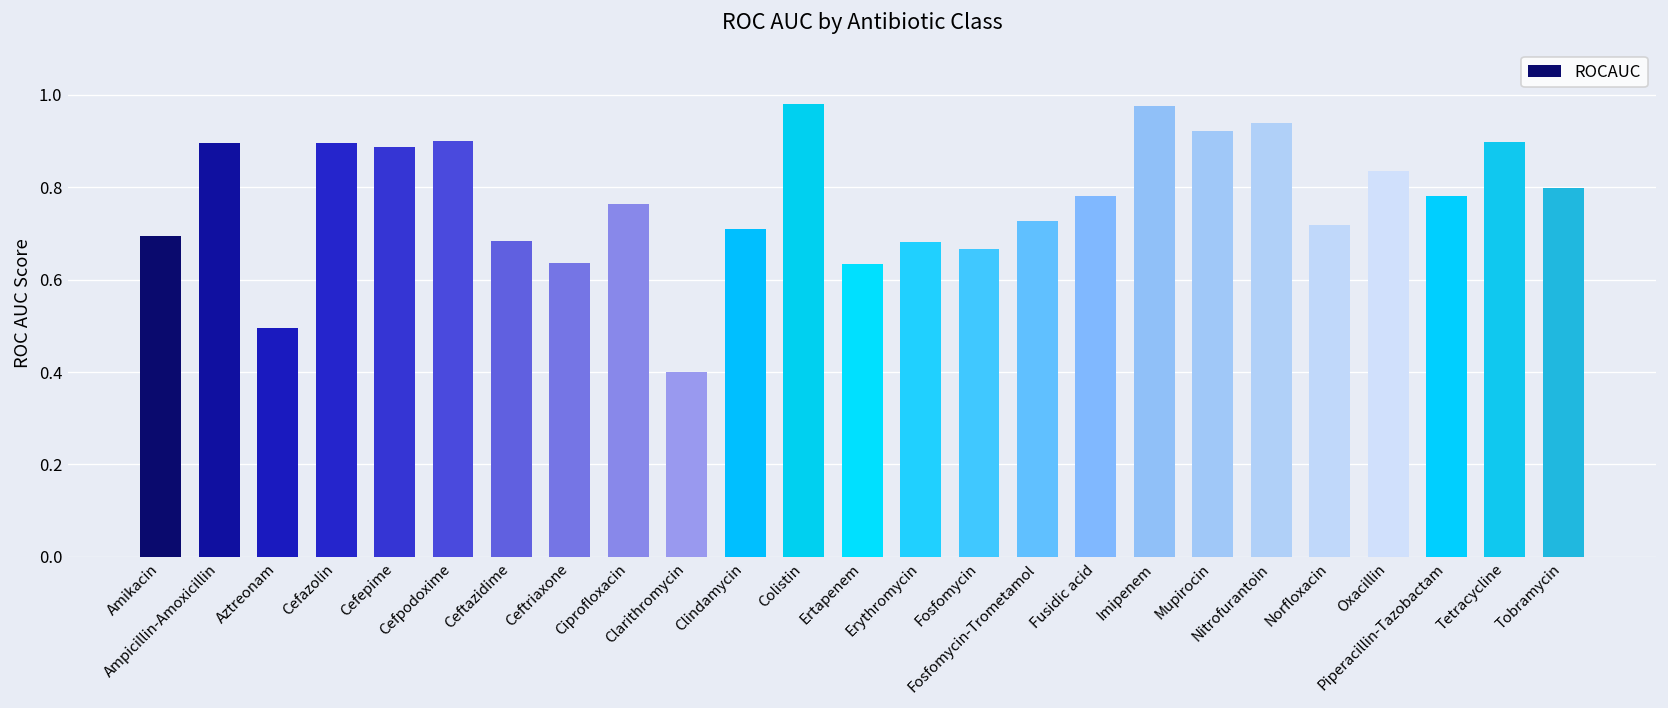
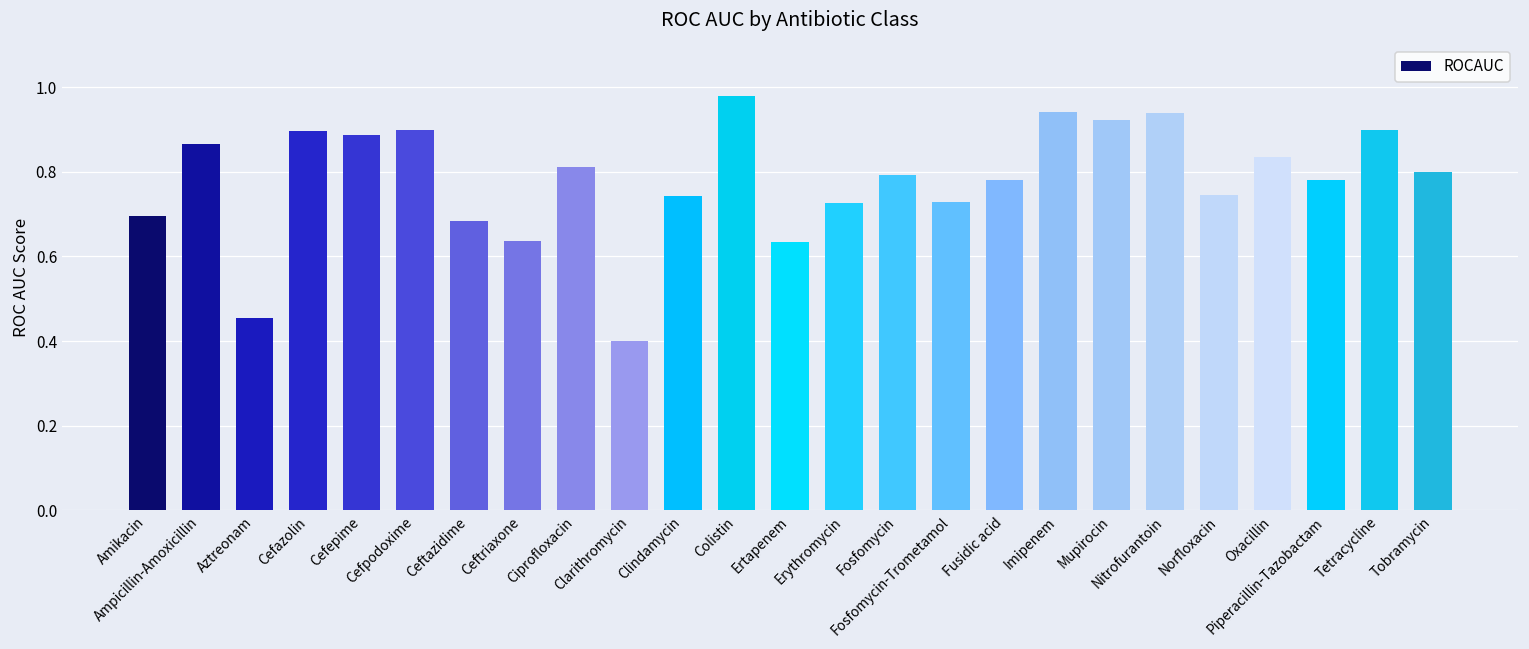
  {
    "Amikacin": 0.70,
-   "Ampicillin-Amoxicillin": 0.90,
-   "Aztreonam": 0.50,
+   "Ampicillin-Amoxicillin": 0.86,
+   "Aztreonam": 0.45,
    "Cefazolin": 0.90,
    "Cefepime": 0.89,
    "Cefpodoxime": 0.90,
    "Ceftazidime": 0.68,
    "Ceftriaxone": 0.64,
-   "Ciprofloxacin": 0.76,
+   "Ciprofloxacin": 0.81,
    "Clarithromycin": 0.40,
-   "Clindamycin": 0.71,
+   "Clindamycin": 0.74,
    "Colistin": 0.98,
    "Ertapenem": 0.63,
-   "Erythromycin": 0.68,
-   "Fosfomycin": 0.67,
+   "Erythromycin": 0.73,
+   "Fosfomycin": 0.79,
    "Fosfomycin-Trometamol": 0.73,
    "Fusidic acid": 0.78,
-   "Imipenem": 0.98,
+   "Imipenem": 0.94,
    "Mupirocin": 0.92,
    "Nitrofurantoin": 0.94,
-   "Norfloxacin": 0.72,
+   "Norfloxacin": 0.75,
    "Oxacillin": 0.83,
    "Piperacillin-Tazobactam": 0.78,
    "Tetracycline": 0.90,
    "Tobramycin": 0.80
  }
